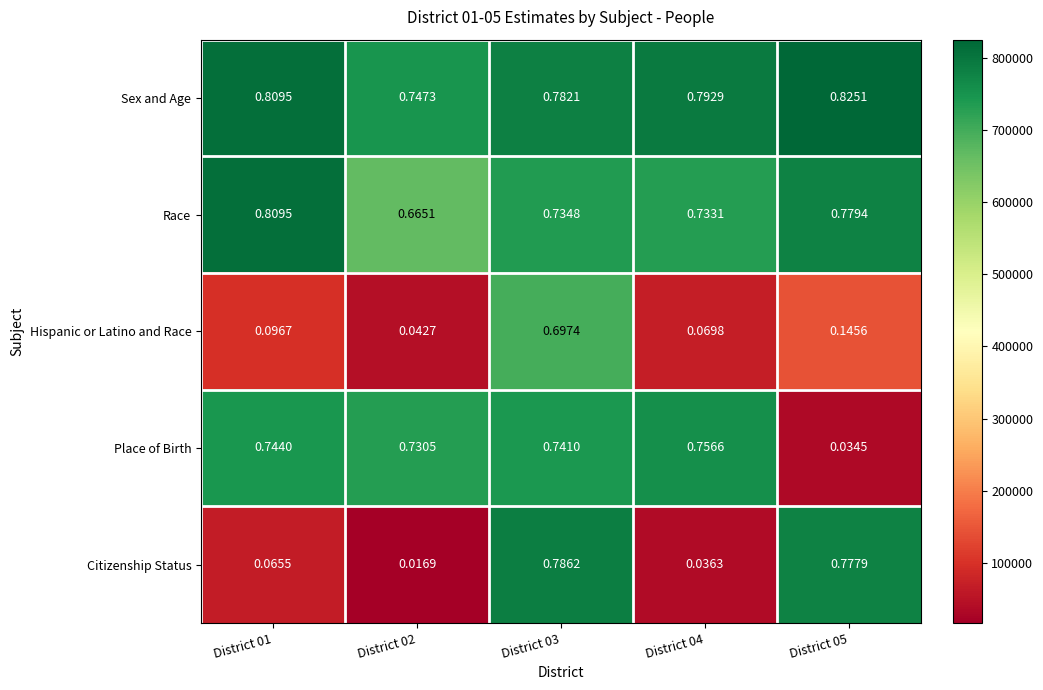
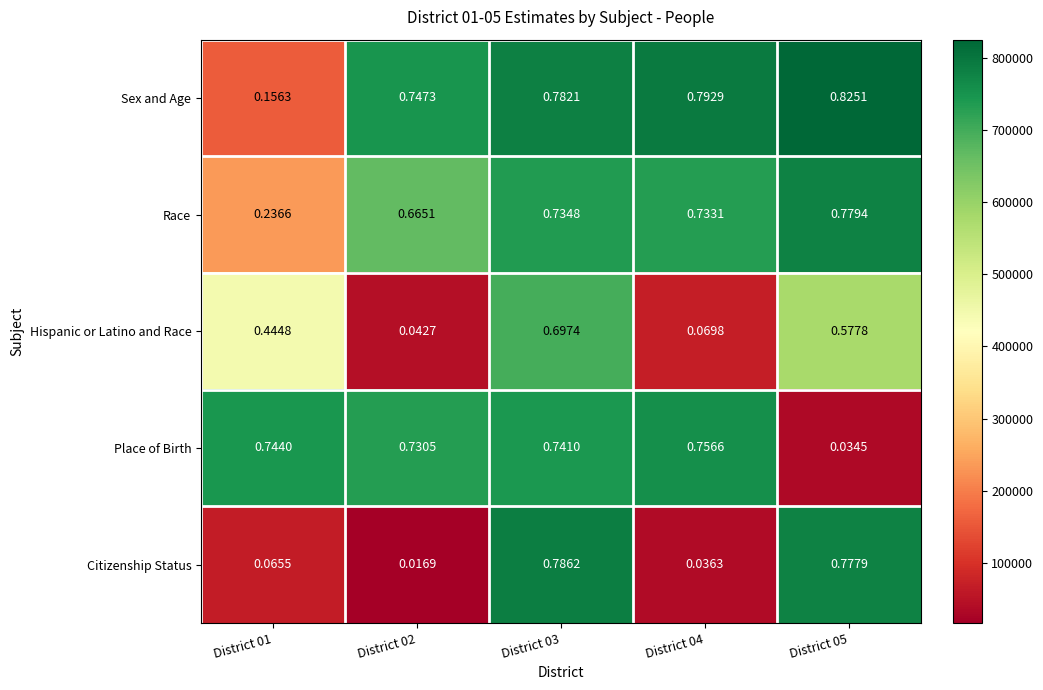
  {
    "Sex and Age": {
-     "District 01": 0.8095,
+     "District 01": 0.1563,
      "District 02": 0.7473,
      "District 03": 0.7821,
      "District 04": 0.7929,
      "District 05": 0.8251
    },
    "Race": {
-     "District 01": 0.8095,
+     "District 01": 0.2366,
      "District 02": 0.6651,
      "District 03": 0.7348,
      "District 04": 0.7331,
      "District 05": 0.7794
    },
    "Hispanic or Latino and Race": {
-     "District 01": 0.0967,
+     "District 01": 0.4448,
      "District 02": 0.0427,
      "District 03": 0.6974,
      "District 04": 0.0698,
-     "District 05": 0.1456
+     "District 05": 0.5778
    },
    "Place of Birth": {
      "District 01": 0.7440,
      "District 02": 0.7305,
      "District 03": 0.7410,
      "District 04": 0.7566,
      "District 05": 0.0345
    },
    "Citizenship Status": {
      "District 01": 0.0655,
      "District 02": 0.0169,
      "District 03": 0.7862,
      "District 04": 0.0363,
      "District 05": 0.7779
    }
  }
